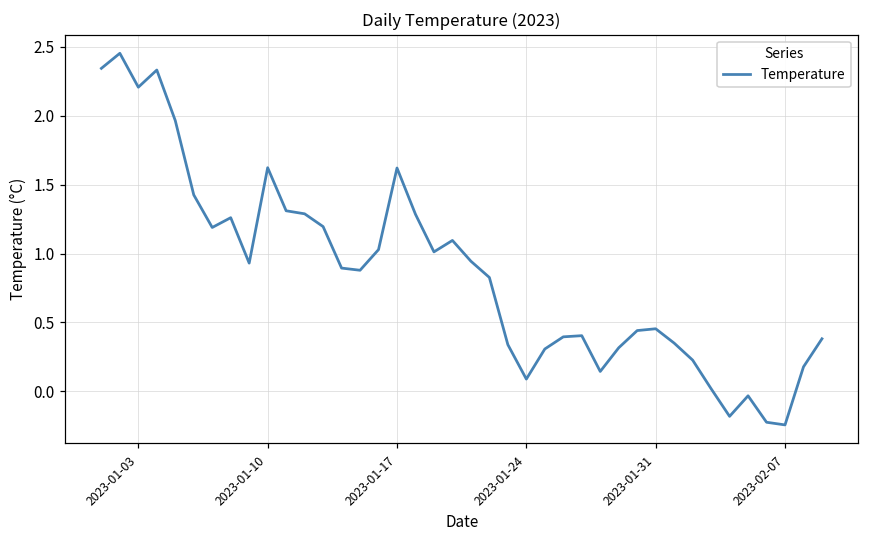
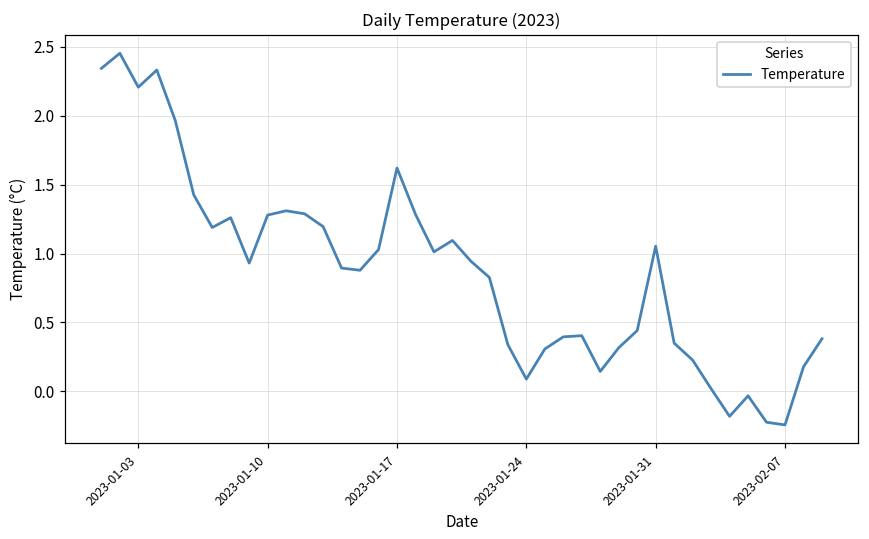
  {
    "2023-01-03": 2.21,
-   "2023-01-10": 1.62,
+   "2023-01-10": 1.28,
    "2023-01-17": 1.62,
    "2023-01-24": 0.09,
-   "2023-01-31": 0.45,
+   "2023-01-31": 1.05,
    "2023-02-07": -0.24
  }
